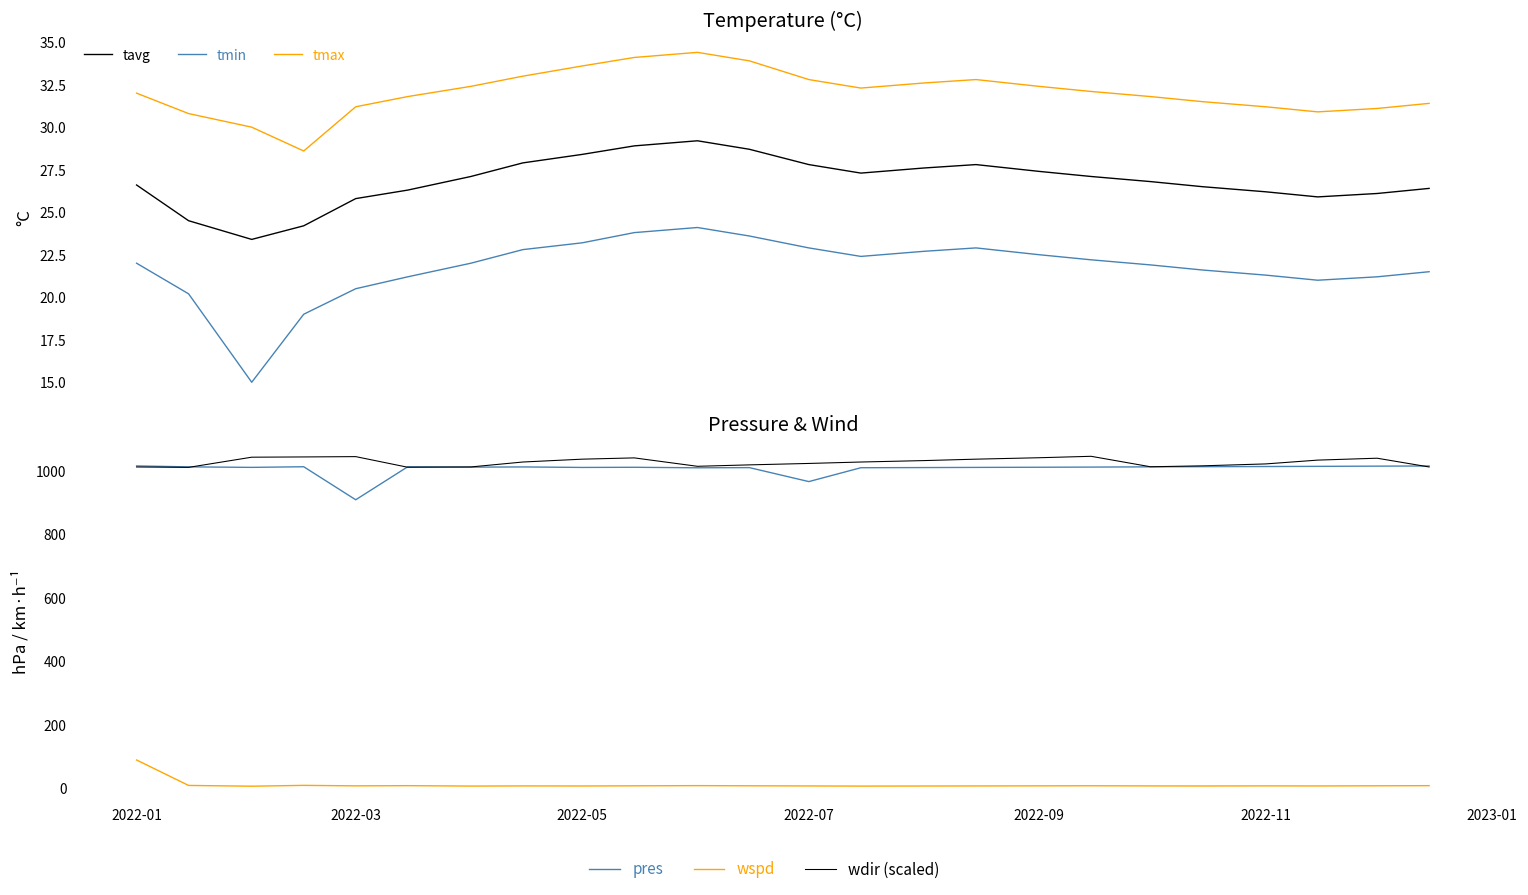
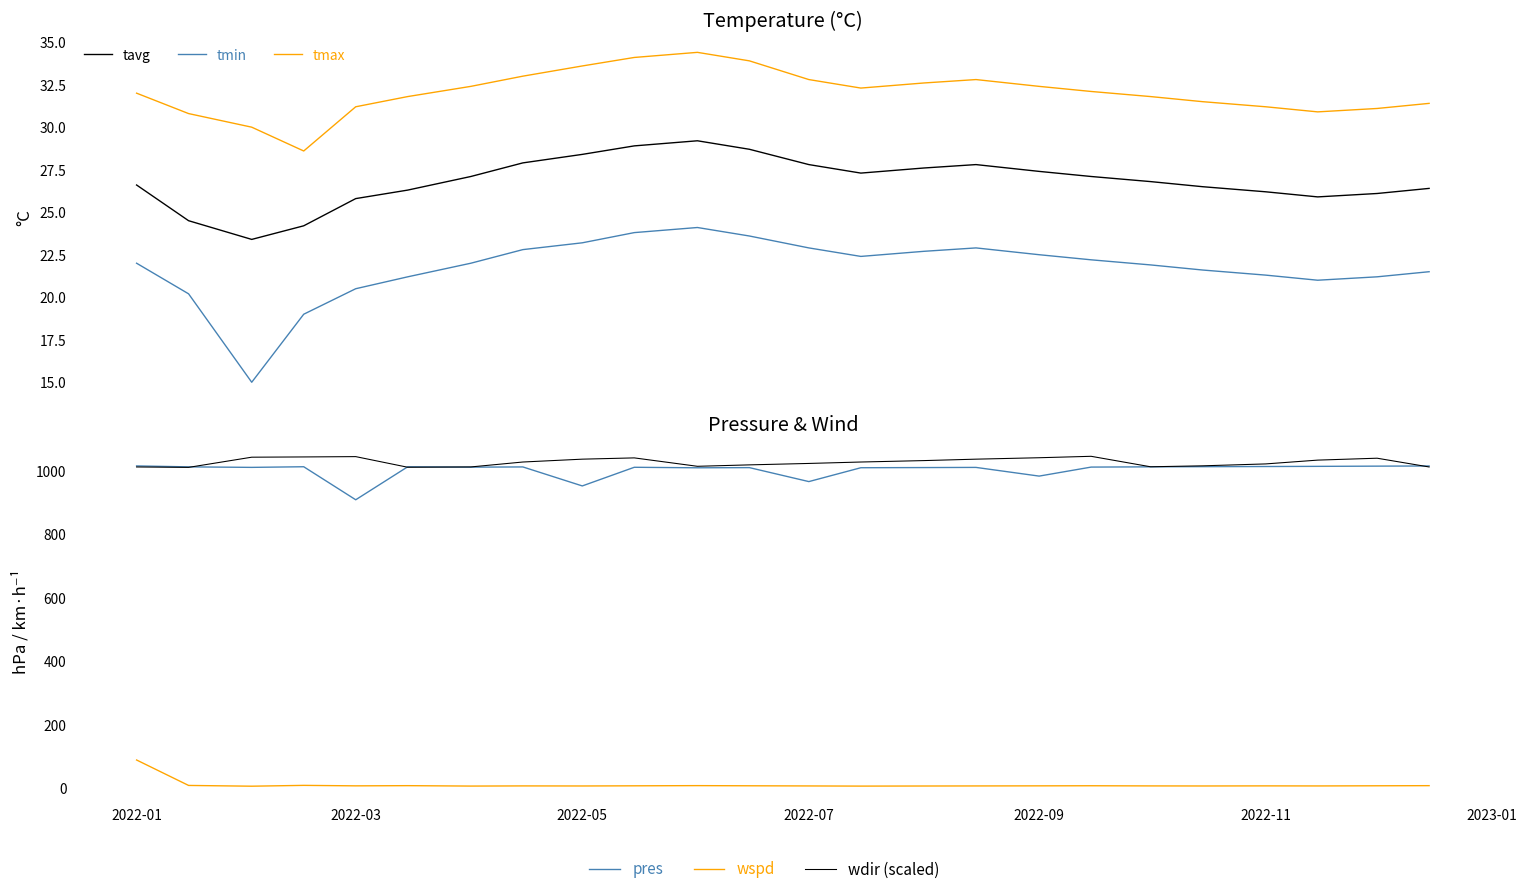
  {
    "Pressure & Wind": {
      "pres": {
        "2022-03": 910,
-       "2022-05": 1010,
+       "2022-05": 950,
        "2022-07": 970,
-       "2022-09": 1010
+       "2022-09": 980
      },
      "wspd": {
        "2022-01": 90,
        "2022-03": 10,
        "2022-05": 10,
        "2022-07": 10,
        "2022-09": 10,
        "2022-11": 10
      },
      "wdir (scaled)": {
        "2022-03": 1050,
        "2022-05": 1040,
        "2022-07": 1020,
        "2022-09": 1040
      }
    }
  }
